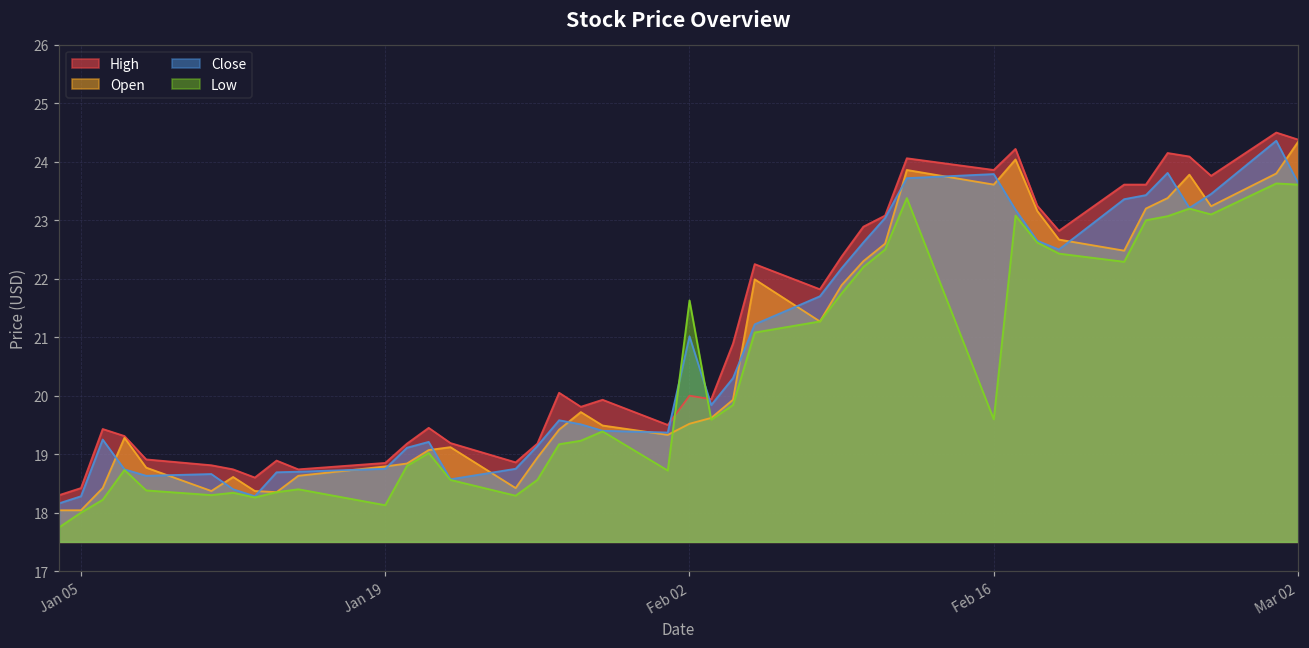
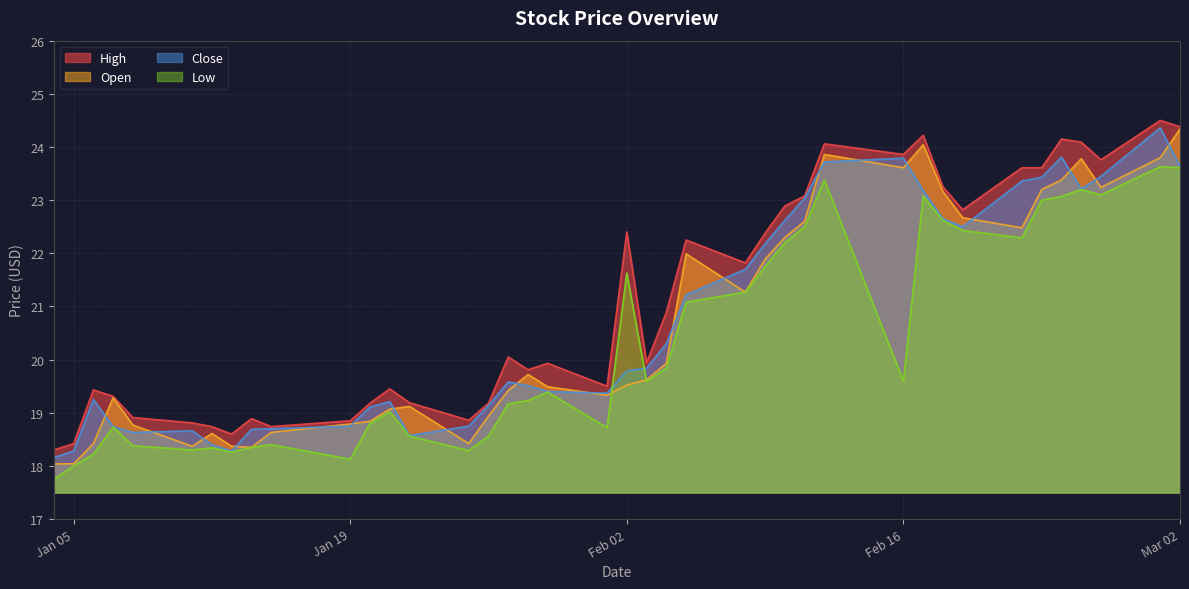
  {
    "High": {
      "Jan 05": 18.4,
      "Jan 19": 18.9,
-     "Feb 02": 20.0,
+     "Feb 02": 22.4,
      "Feb 16": 23.9
    },
    "Open": {
      "Feb 02": 19.5,
      "Feb 16": 23.6
    },
    "Close": {
      "Jan 05": 18.3,
-     "Feb 02": 21.0,
+     "Feb 02": 19.8,
      "Feb 16": 23.8
    },
    "Low": {
      "Jan 19": 18.1,
      "Feb 02": 21.6,
      "Feb 16": 19.6
    }
  }
